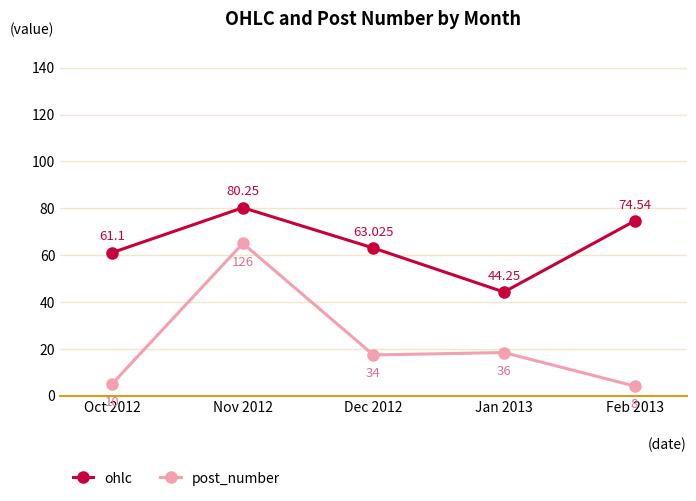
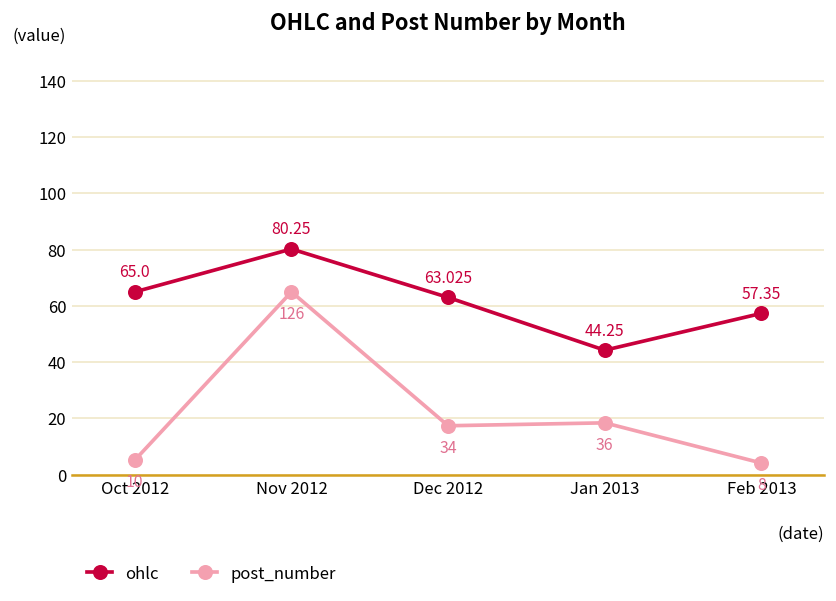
  {
    "ohlc": {
-     "Oct 2012": 61.1,
+     "Oct 2012": 65.0,
      "Nov 2012": 80.25,
      "Dec 2012": 63.025,
      "Jan 2013": 44.25,
-     "Feb 2013": 74.54
+     "Feb 2013": 57.35
    }
  }
